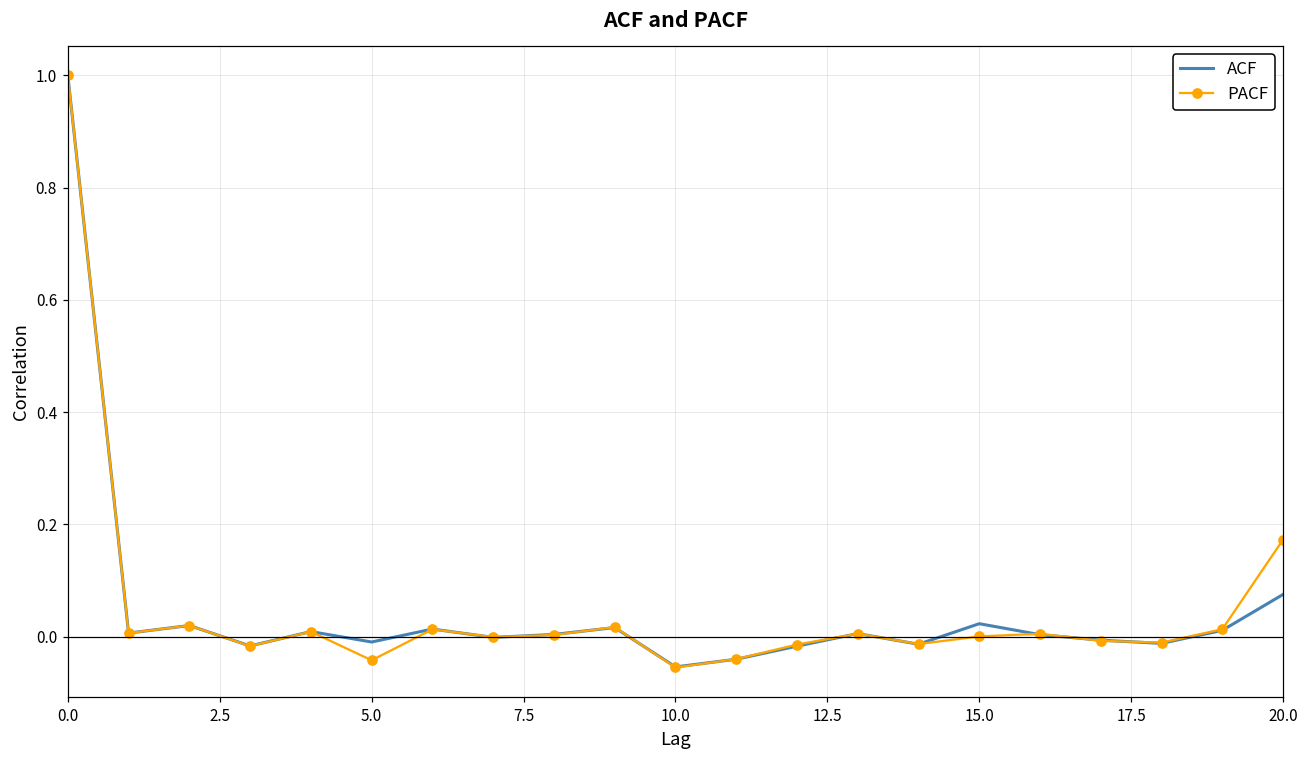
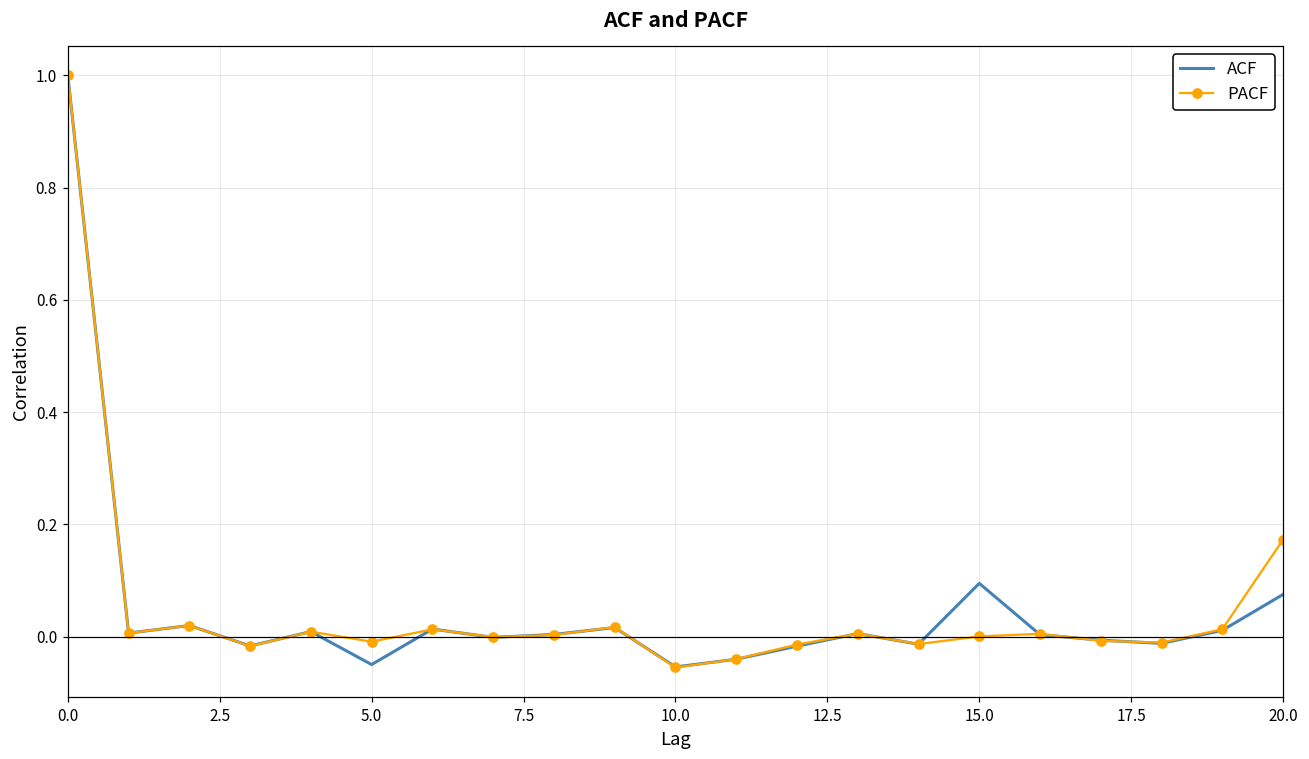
  {
    "ACF": {
-     "5.0": -0.01,
-     "15.0": 0.02,
+     "5.0": -0.05,
+     "15.0": 0.10,
      "20.0": 0.08
    },
    "PACF": {
-     "5.0": -0.04,
+     "5.0": -0.01,
      "15.0": 0.00,
      "20.0": 0.17
    }
  }
